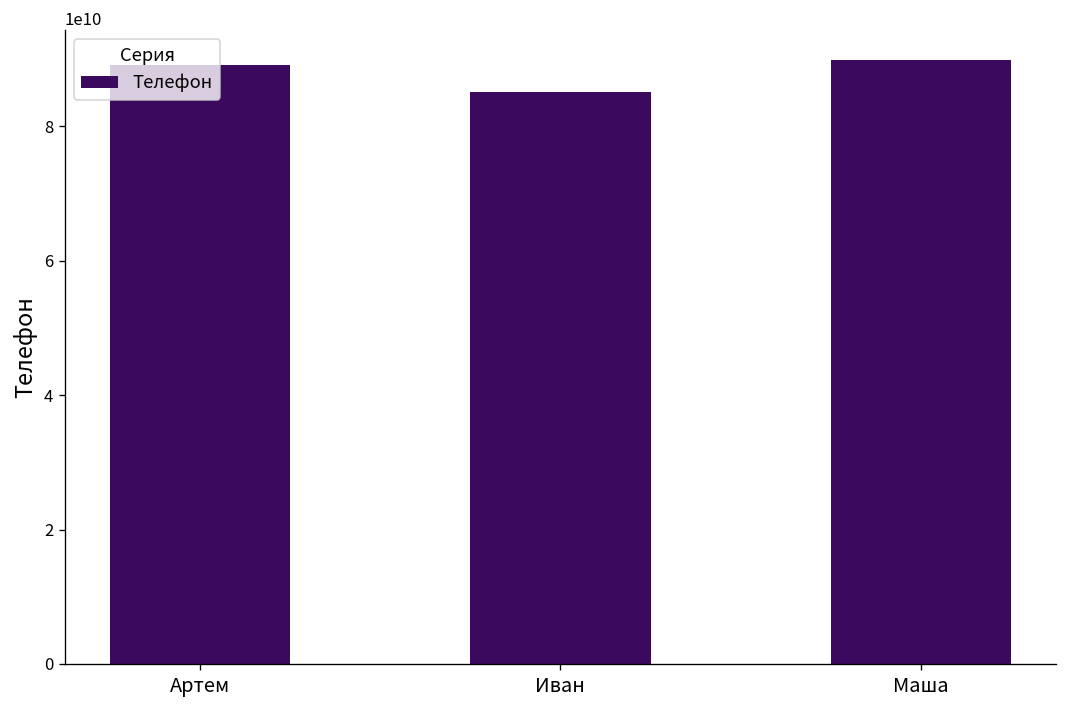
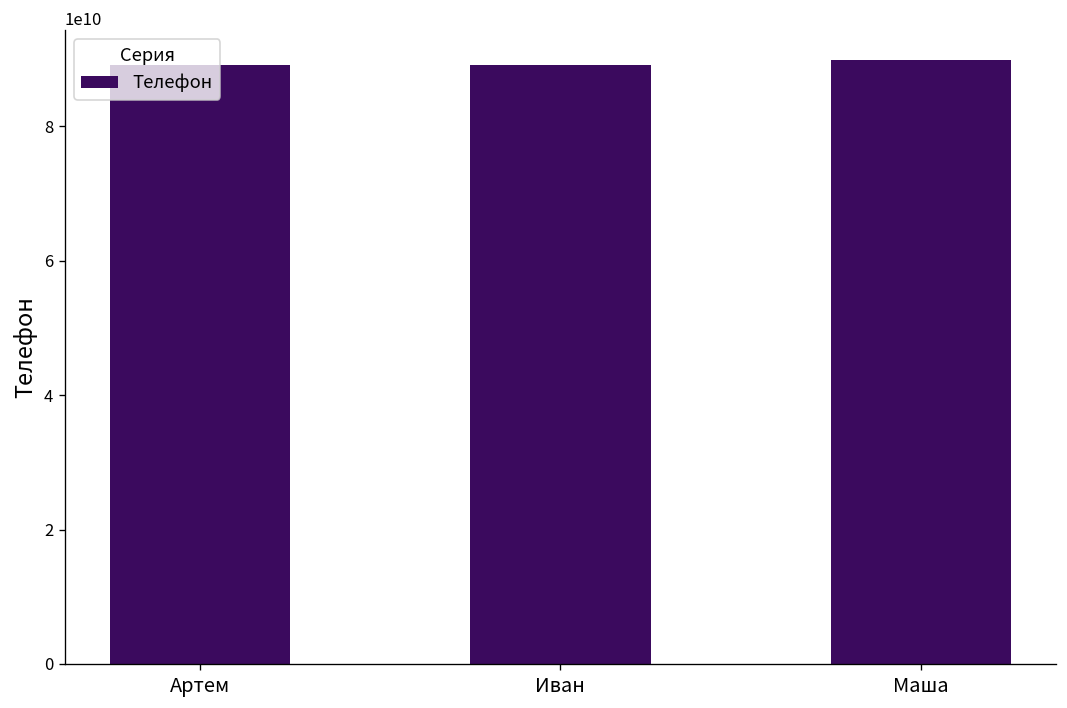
  {
-   "Иван": 85000000000,
+   "Иван": 89000000000,
    "Маша": 90000000000
  }
